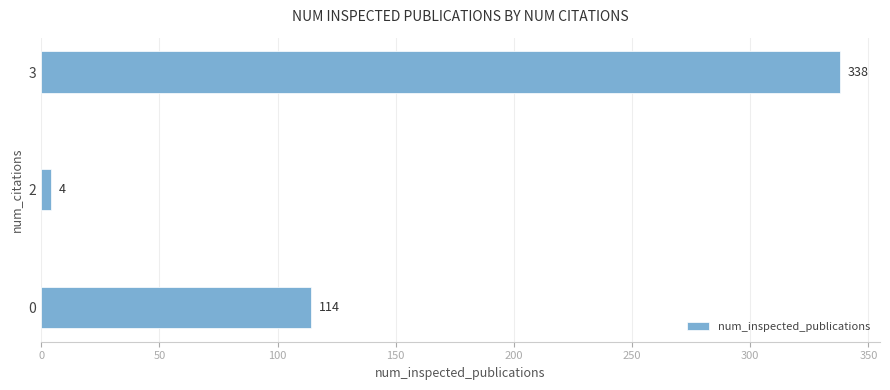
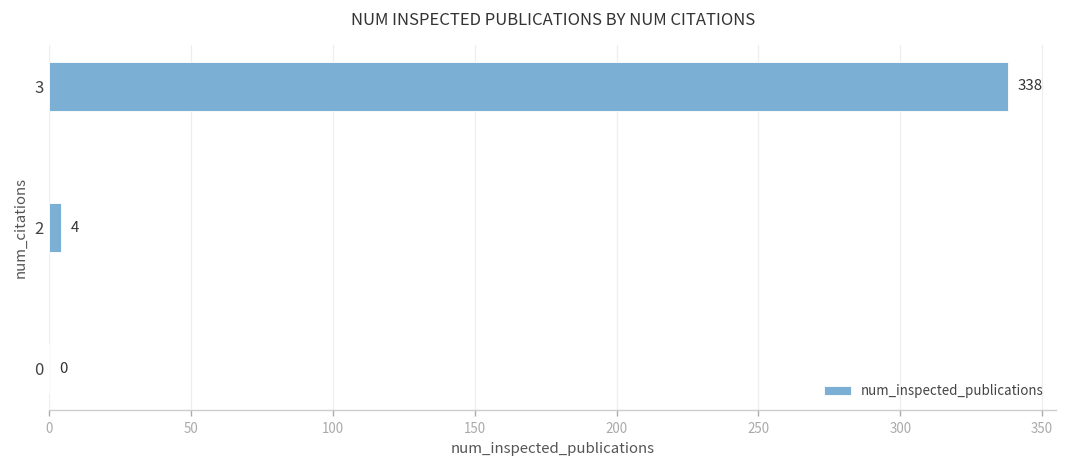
  {
    "3": 338,
    "2": 4,
-   "0": 114
+   "0": 0
  }
